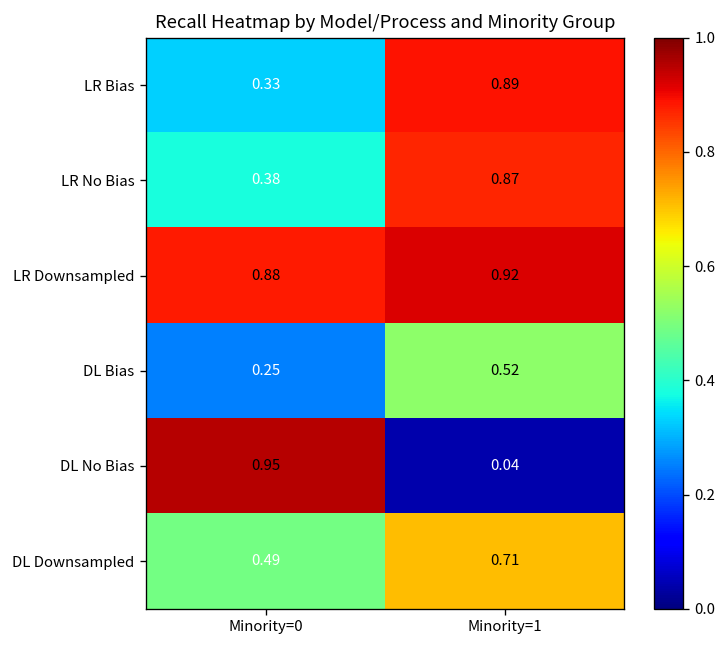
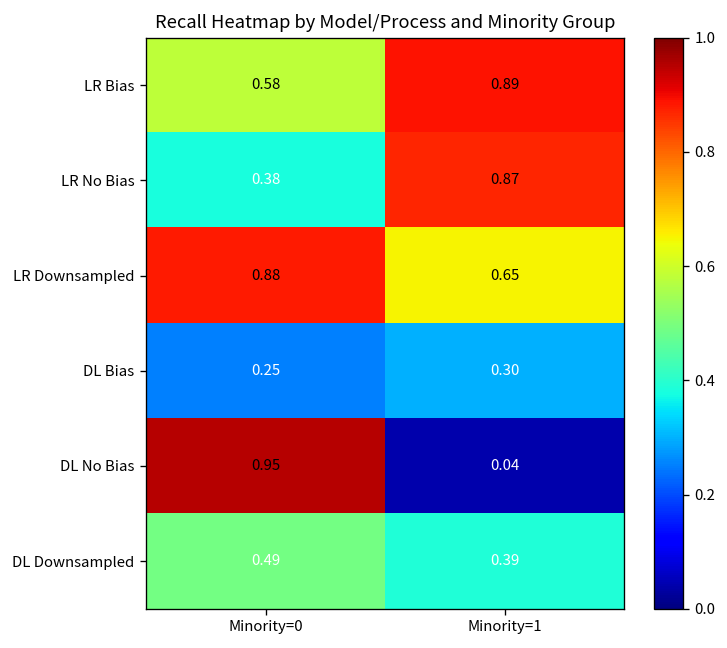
  {
    "LR Bias": {
-     "Minority=0": 0.33,
+     "Minority=0": 0.58,
      "Minority=1": 0.89
    },
    "LR No Bias": {
      "Minority=0": 0.38,
      "Minority=1": 0.87
    },
    "LR Downsampled": {
      "Minority=0": 0.88,
-     "Minority=1": 0.92
+     "Minority=1": 0.65
    },
    "DL Bias": {
      "Minority=0": 0.25,
-     "Minority=1": 0.52
+     "Minority=1": 0.30
    },
    "DL No Bias": {
      "Minority=0": 0.95,
      "Minority=1": 0.04
    },
    "DL Downsampled": {
      "Minority=0": 0.49,
-     "Minority=1": 0.71
+     "Minority=1": 0.39
    }
  }
